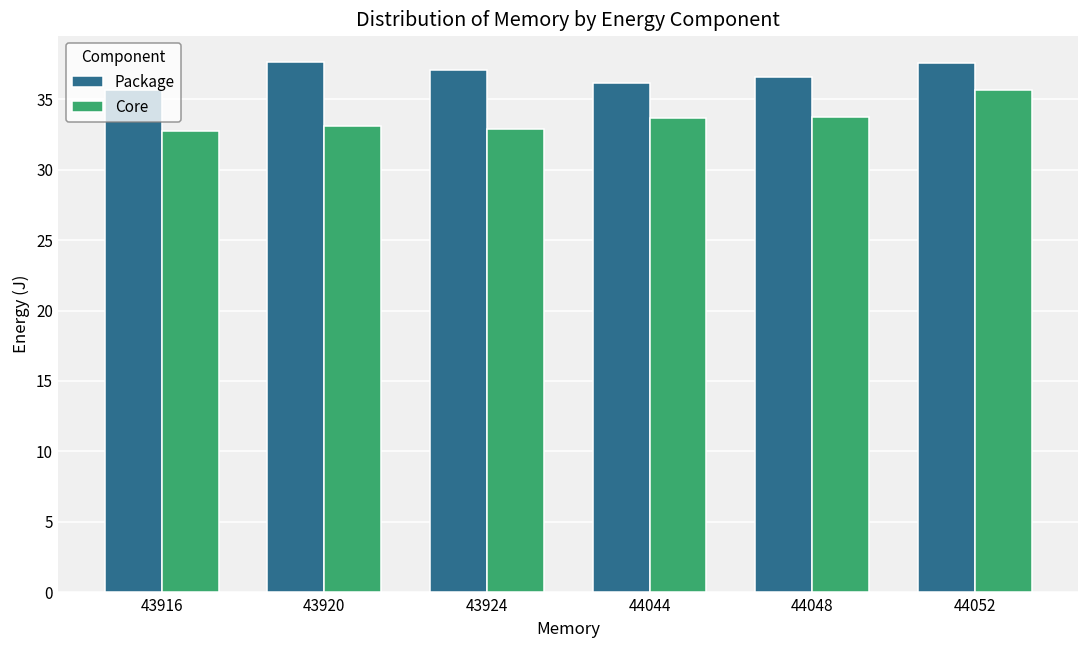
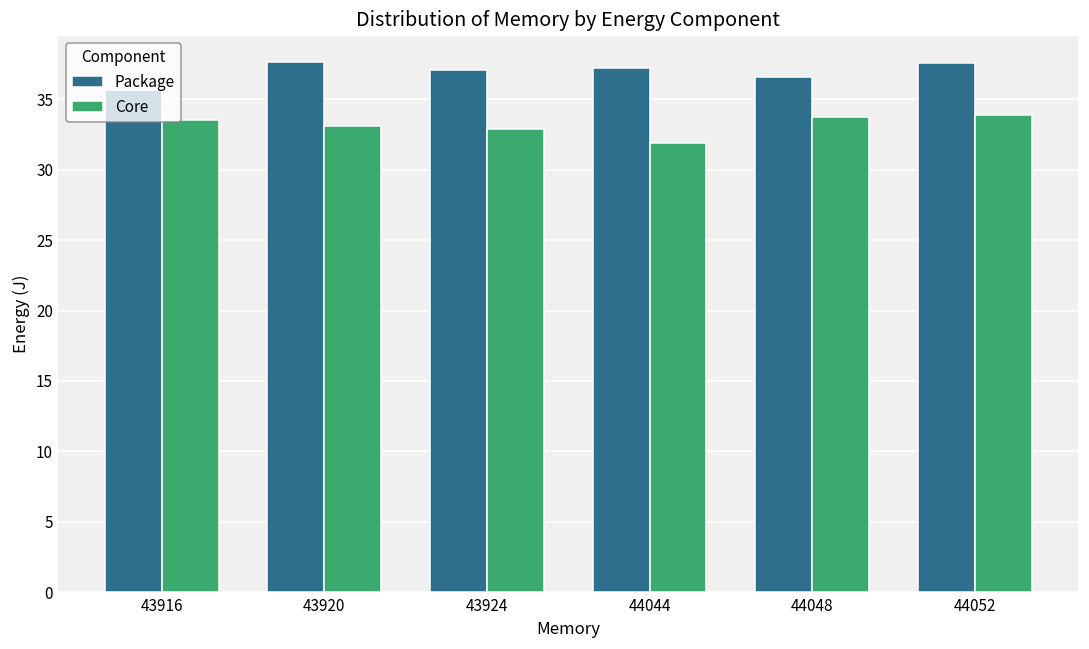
  {
    "Package": {
      "43920": 37.6,
      "43924": 37.1,
-     "44044": 36.1,
+     "44044": 37.2,
      "44048": 36.6,
      "44052": 37.6
    },
    "Core": {
-     "43916": 32.8,
+     "43916": 33.5,
      "43920": 33.1,
      "43924": 32.9,
-     "44044": 33.6,
+     "44044": 31.9,
      "44048": 33.8,
-     "44052": 35.6
+     "44052": 33.8
    }
  }
